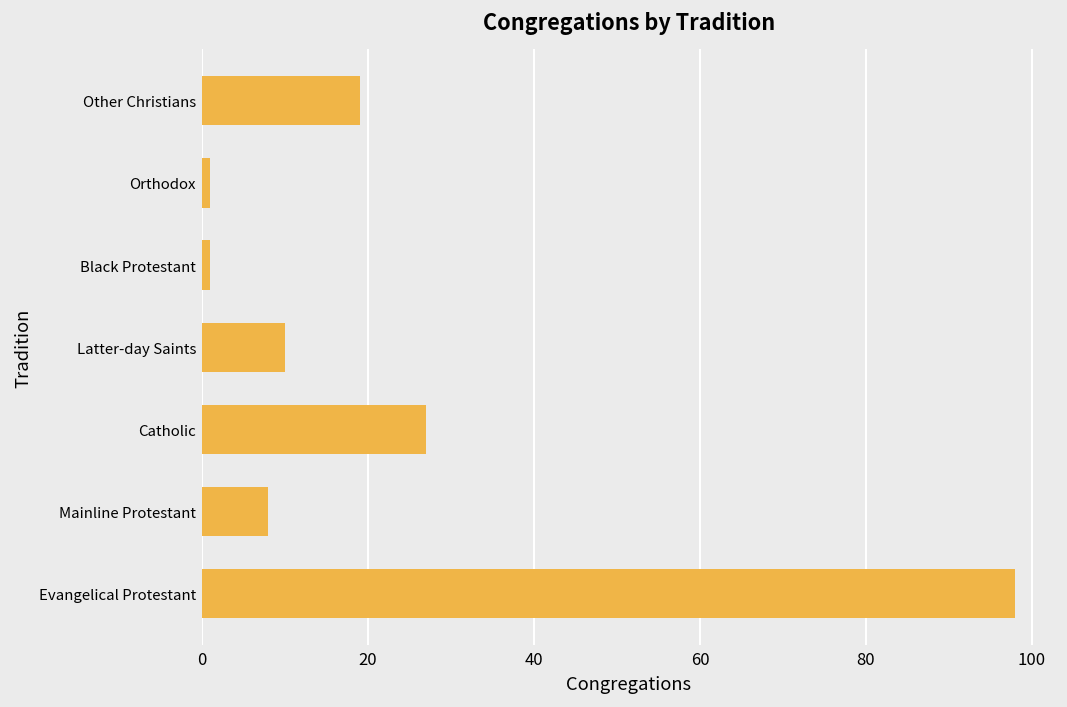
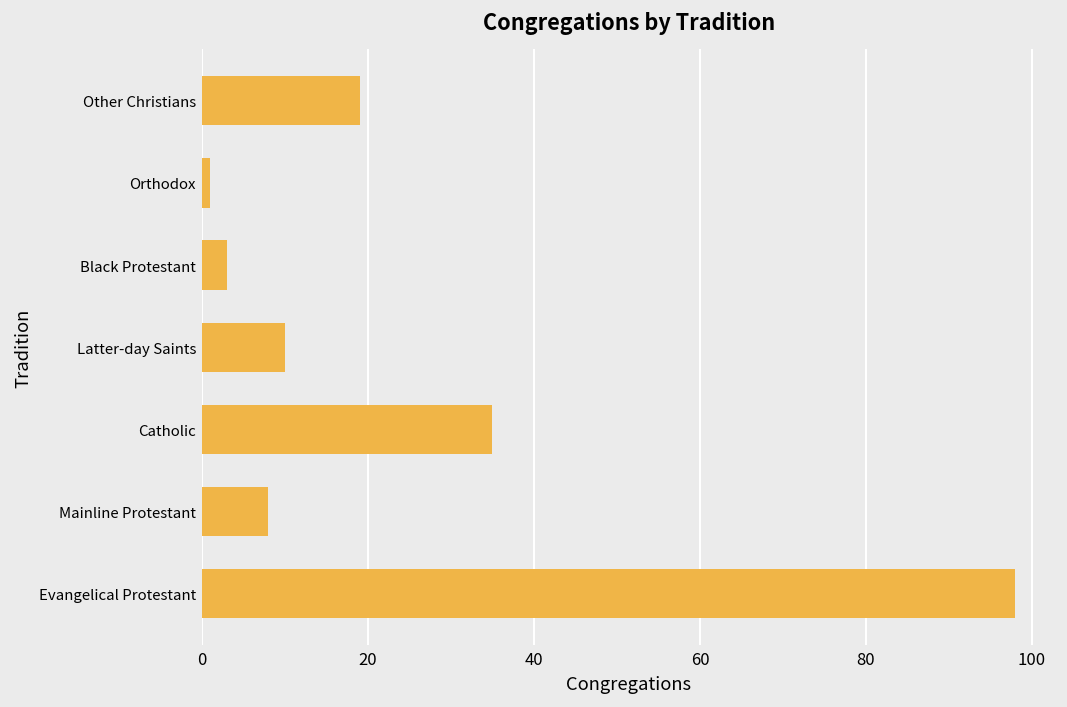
  {
    "Other Christians": 19,
    "Orthodox": 1,
-   "Black Protestant": 1,
+   "Black Protestant": 3,
    "Latter-day Saints": 10,
-   "Catholic": 27,
+   "Catholic": 35,
    "Mainline Protestant": 8,
    "Evangelical Protestant": 98
  }
